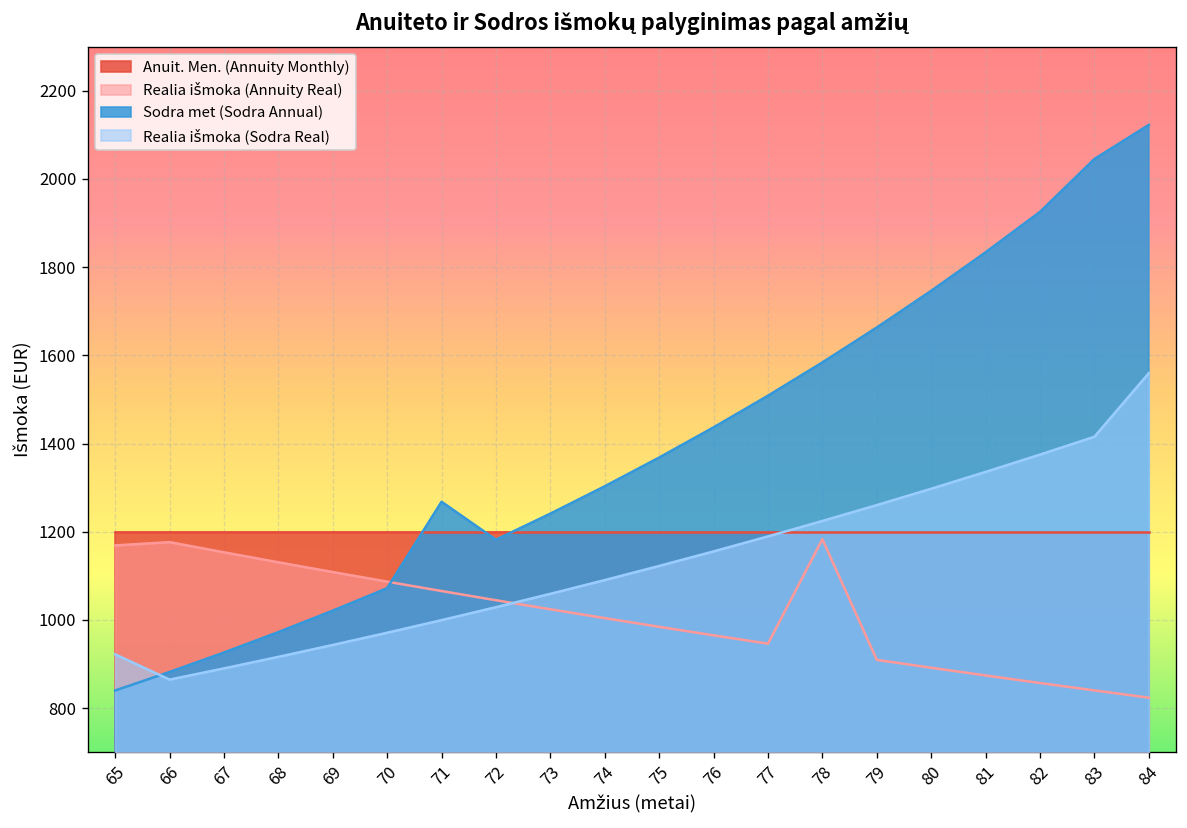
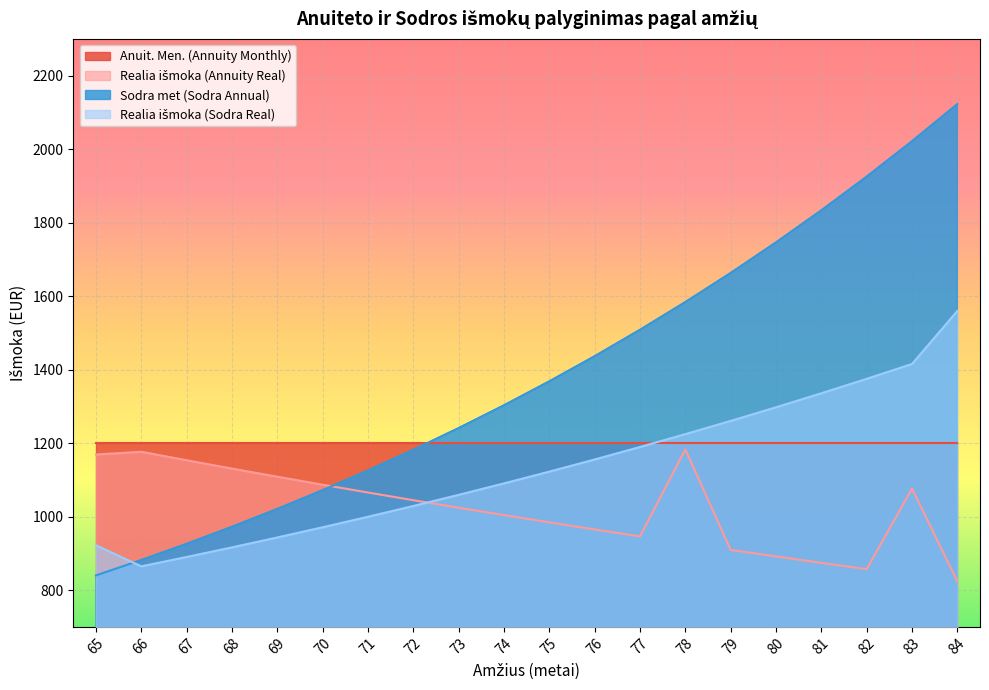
  {
    "Anuit. Men. (Annuity Monthly)": {
      "65": 1200,
      "66": 1200,
      "67": 1200,
      "68": 1200,
      "69": 1200,
      "70": 1200,
      "71": 1200,
      "72": 1200,
      "73": 1200,
      "74": 1200,
      "75": 1200,
      "76": 1200,
      "77": 1200,
      "78": 1200,
      "79": 1200,
      "80": 1200,
      "81": 1200,
      "82": 1200,
      "83": 1200,
      "84": 1200
    },
    "Realia išmoka (Annuity Real)": {
      "65": 1170,
      "66": 1180,
      "67": 1150,
      "68": 1130,
      "69": 1110,
      "70": 1090,
      "71": 1070,
      "72": 1040,
      "73": 1020,
      "74": 1000,
      "75": 980,
      "76": 970,
      "77": 950,
      "78": 1180,
      "79": 910,
      "80": 890,
      "81": 870,
      "82": 860,
-     "83": 840,
+     "83": 1080,
      "84": 820
    },
    "Sodra met (Sodra Annual)": {
      "65": 840,
      "66": 880,
      "67": 930,
      "68": 970,
      "69": 1020,
      "70": 1070,
-     "71": 1270,
+     "71": 1130,
      "72": 1180,
      "73": 1240,
      "74": 1300,
      "75": 1370,
      "76": 1440,
      "77": 1510,
      "78": 1580,
      "79": 1660,
      "80": 1750,
      "81": 1830,
      "82": 1930,
-     "83": 2050,
+     "83": 2020,
      "84": 2120
    },
    "Realia išmoka (Sodra Real)": {
      "65": 920,
      "66": 860,
      "67": 890,
      "68": 920,
      "69": 940,
      "70": 970,
      "71": 1000,
      "72": 1030,
      "73": 1060,
      "74": 1090,
      "75": 1120,
      "76": 1160,
      "77": 1190,
      "78": 1220,
      "79": 1260,
      "80": 1300,
      "81": 1340,
      "82": 1370,
      "83": 1420,
      "84": 1560
    }
  }
